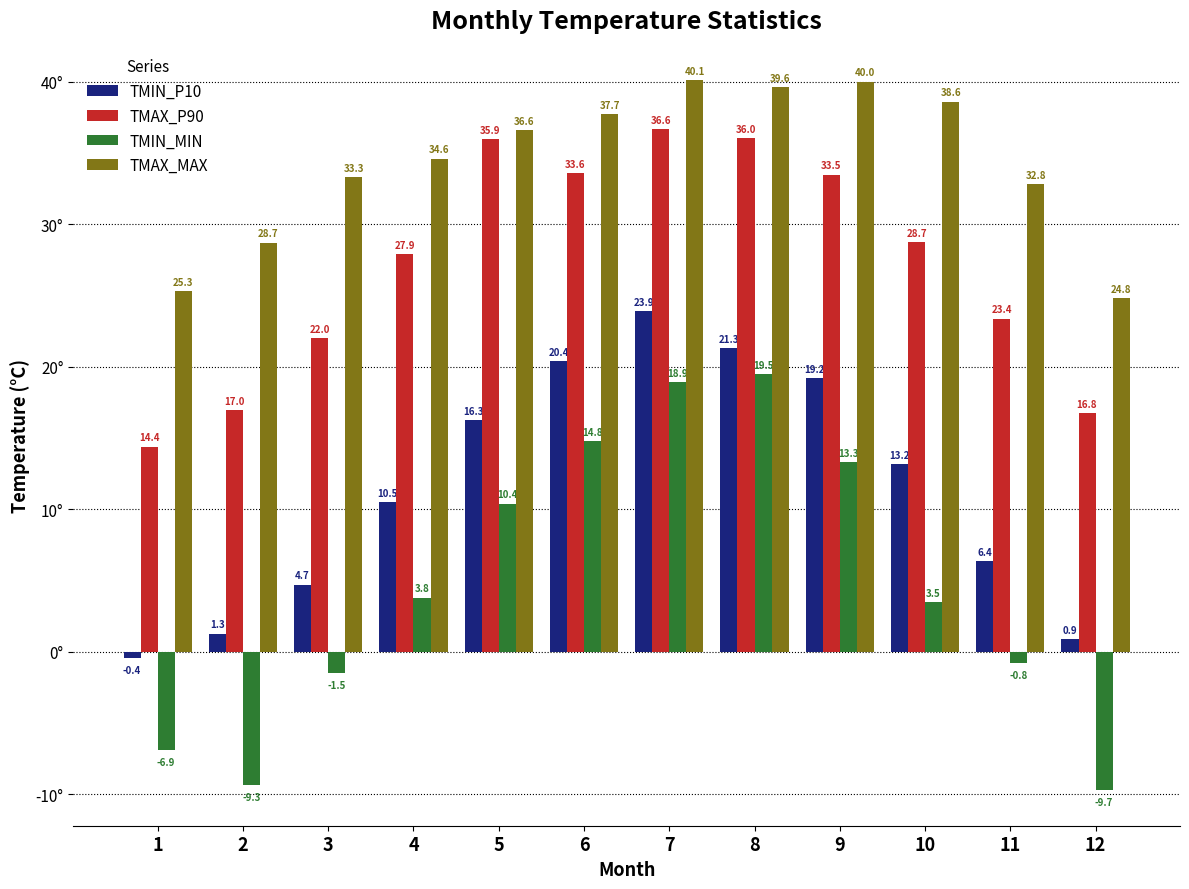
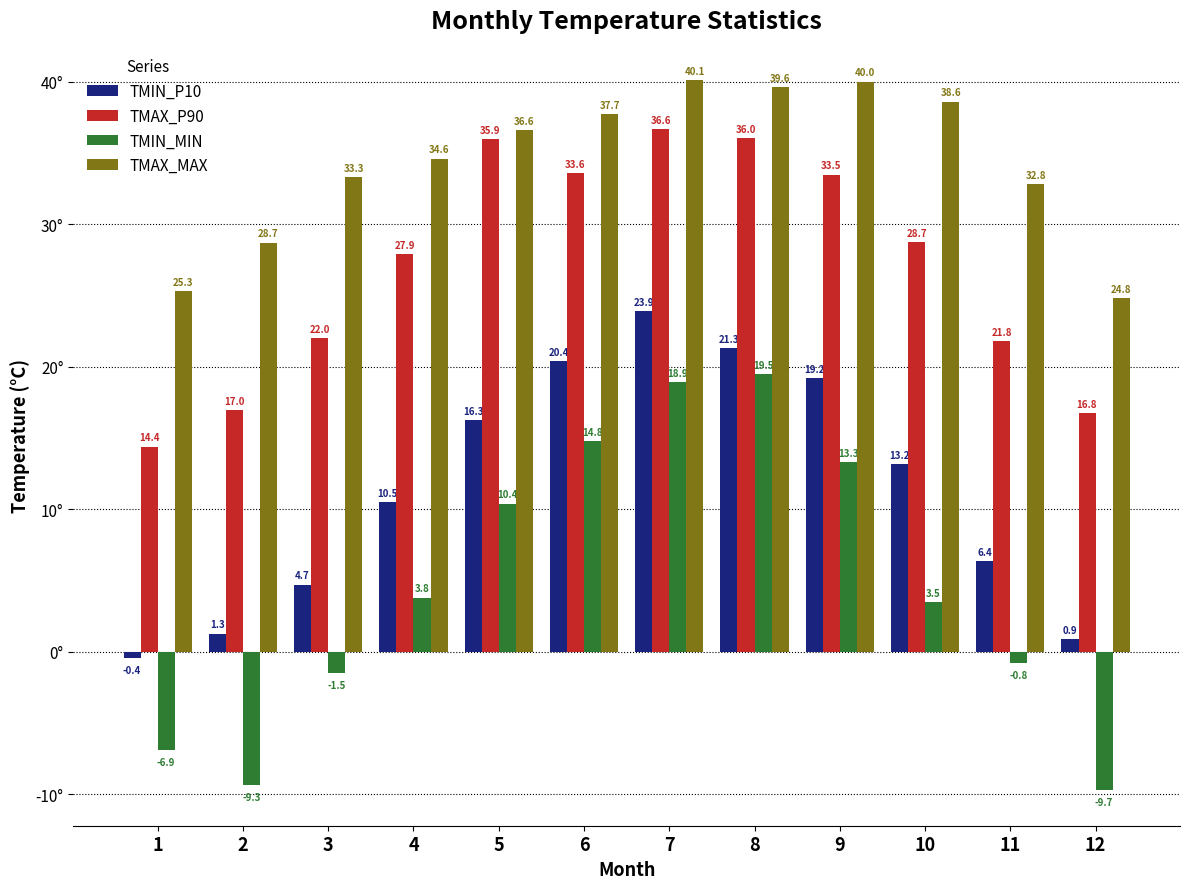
  {
    "TMIN_P10": {
      "1": -0.4,
      "2": 1.3,
      "3": 4.7,
      "4": 10.5,
      "5": 16.3,
      "6": 20.4,
      "7": 23.9,
      "8": 21.3,
      "9": 19.2,
      "10": 13.2,
      "11": 6.4,
      "12": 0.9
    },
    "TMAX_P90": {
      "1": 14.4,
      "2": 17.0,
      "3": 22.0,
      "4": 27.9,
      "5": 35.9,
      "6": 33.6,
      "7": 36.6,
      "8": 36.0,
      "9": 33.5,
      "10": 28.7,
-     "11": 23.4,
+     "11": 21.8,
      "12": 16.8
    },
    "TMIN_MIN": {
      "1": -6.9,
      "2": -9.3,
      "3": -1.5,
      "4": 3.8,
      "5": 10.4,
      "6": 14.8,
      "7": 18.9,
      "8": 19.5,
      "9": 13.3,
      "10": 3.5,
      "11": -0.8,
      "12": -9.7
    },
    "TMAX_MAX": {
      "1": 25.3,
      "2": 28.7,
      "3": 33.3,
      "4": 34.6,
      "5": 36.6,
      "6": 37.7,
      "7": 40.1,
      "8": 39.6,
      "9": 40.0,
      "10": 38.6,
      "11": 32.8,
      "12": 24.8
    }
  }
